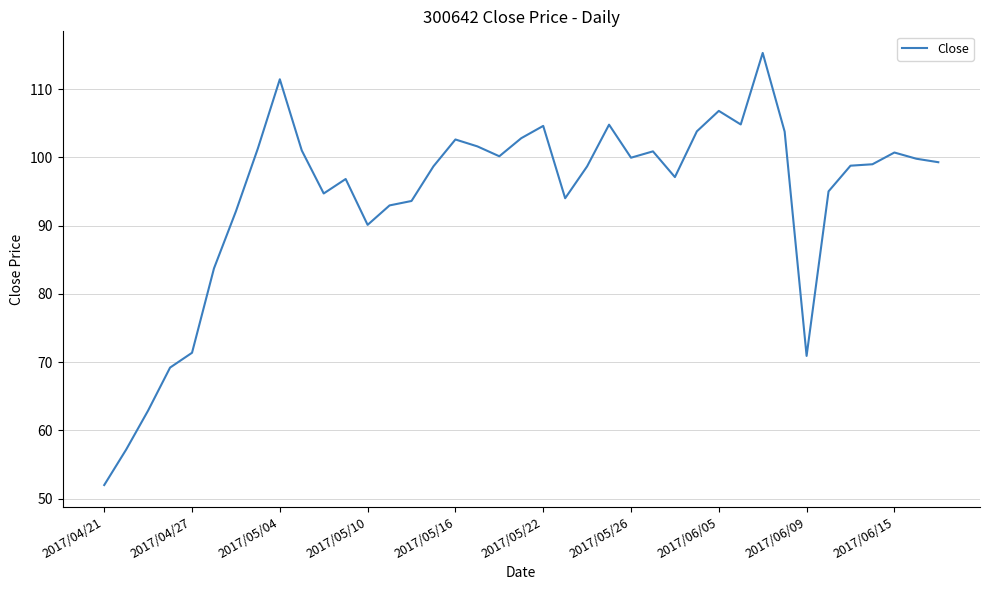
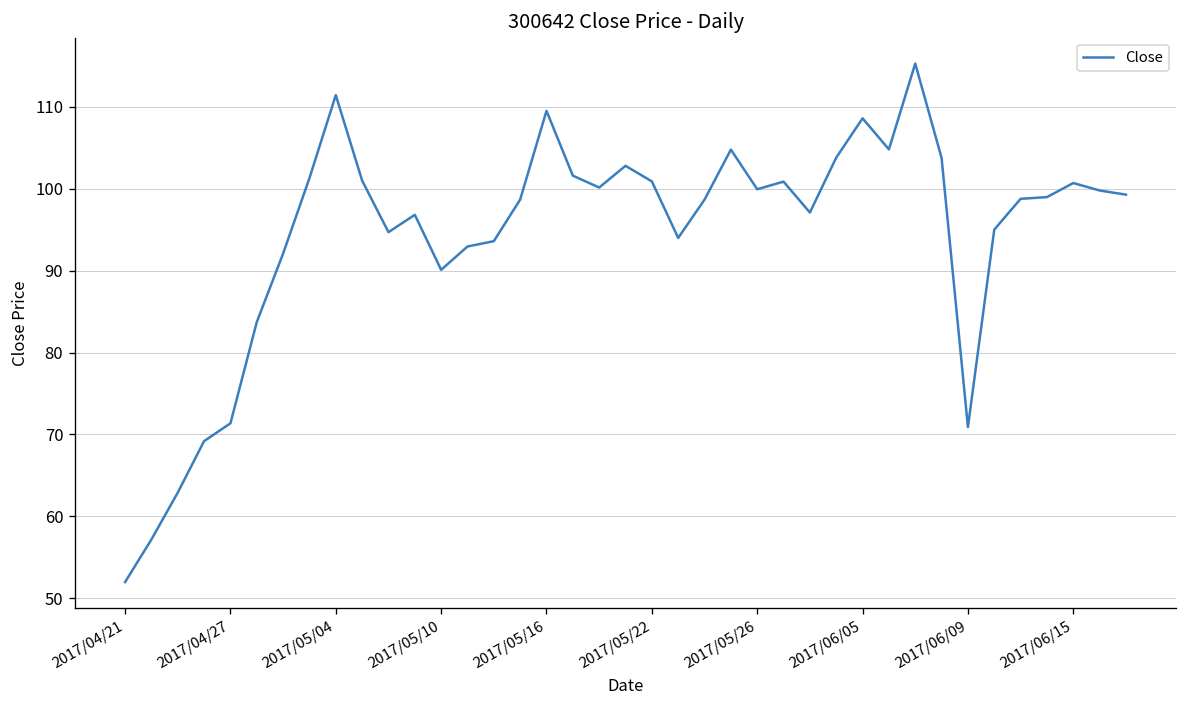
  {
    "2017/04/21": 52,
    "2017/04/27": 71,
    "2017/05/04": 111,
    "2017/05/10": 90,
-   "2017/05/16": 103,
-   "2017/05/22": 105,
+   "2017/05/16": 110,
+   "2017/05/22": 101,
    "2017/05/26": 100,
-   "2017/06/05": 107,
+   "2017/06/05": 109,
    "2017/06/09": 71,
    "2017/06/15": 101
  }
